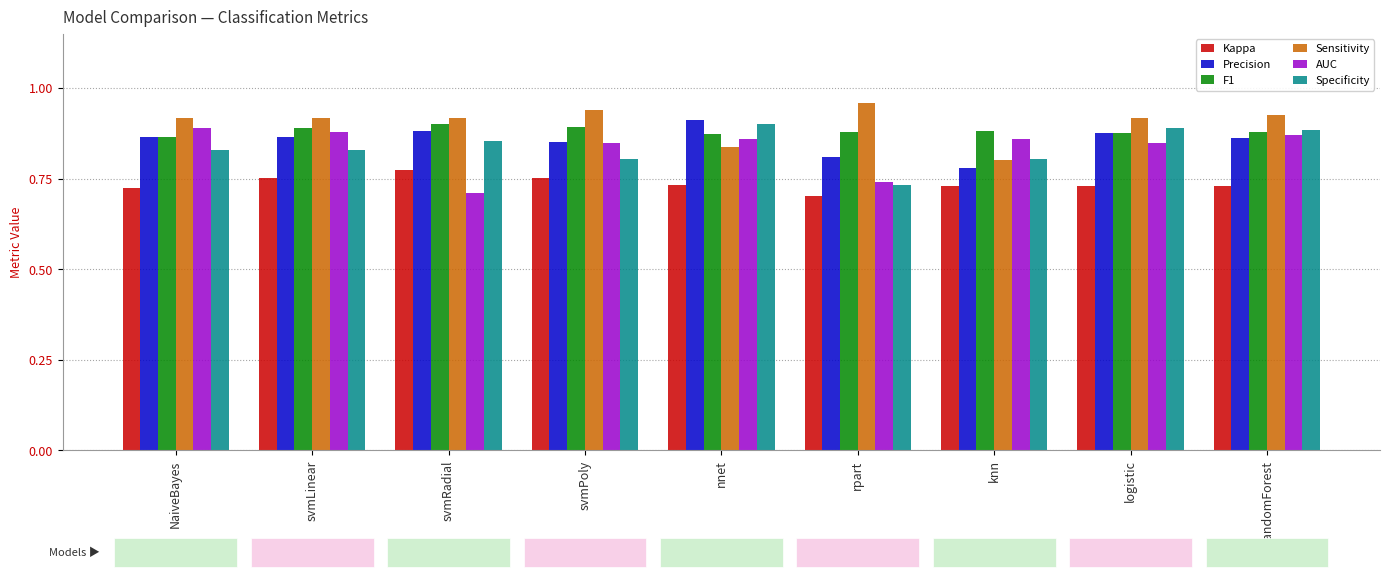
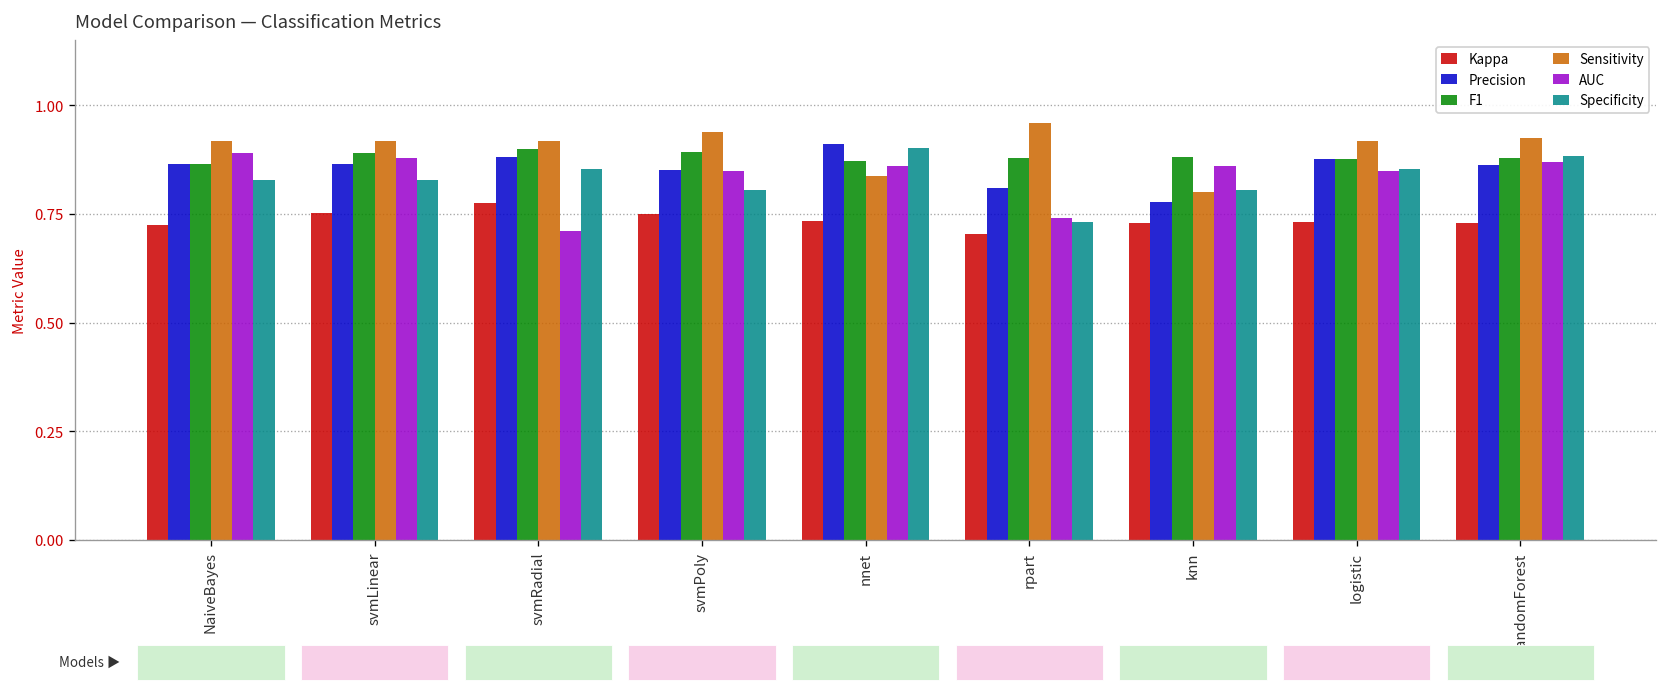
  {
    "Kappa": {
      "NaiveBayes": 0.72,
      "svmLinear": 0.75,
      "svmRadial": 0.78,
      "svmPoly": 0.75,
      "nnet": 0.73,
      "rpart": 0.70,
      "knn": 0.73,
      "logistic": 0.73,
      "randomForest": 0.73
    },
    "Precision": {
      "NaiveBayes": 0.87,
      "svmLinear": 0.87,
      "svmRadial": 0.88,
      "svmPoly": 0.85,
      "nnet": 0.91,
      "rpart": 0.81,
      "knn": 0.78,
      "logistic": 0.88,
      "randomForest": 0.86
    },
    "F1": {
      "NaiveBayes": 0.87,
      "svmLinear": 0.89,
      "svmRadial": 0.90,
      "svmPoly": 0.89,
      "nnet": 0.87,
      "rpart": 0.88,
      "knn": 0.88,
      "logistic": 0.88,
      "randomForest": 0.88
    },
    "Sensitivity": {
      "NaiveBayes": 0.92,
      "svmLinear": 0.92,
      "svmRadial": 0.92,
      "svmPoly": 0.94,
      "nnet": 0.84,
      "rpart": 0.96,
      "knn": 0.80,
      "logistic": 0.92,
      "randomForest": 0.92
    },
    "AUC": {
      "NaiveBayes": 0.89,
      "svmLinear": 0.88,
      "svmRadial": 0.71,
      "svmPoly": 0.85,
      "nnet": 0.86,
      "rpart": 0.74,
      "knn": 0.86,
      "logistic": 0.85,
      "randomForest": 0.87
    },
    "Specificity": {
      "NaiveBayes": 0.83,
      "svmLinear": 0.83,
      "svmRadial": 0.85,
      "svmPoly": 0.80,
      "nnet": 0.90,
      "rpart": 0.73,
      "knn": 0.80,
-     "logistic": 0.89,
+     "logistic": 0.85,
      "randomForest": 0.88
    }
  }
